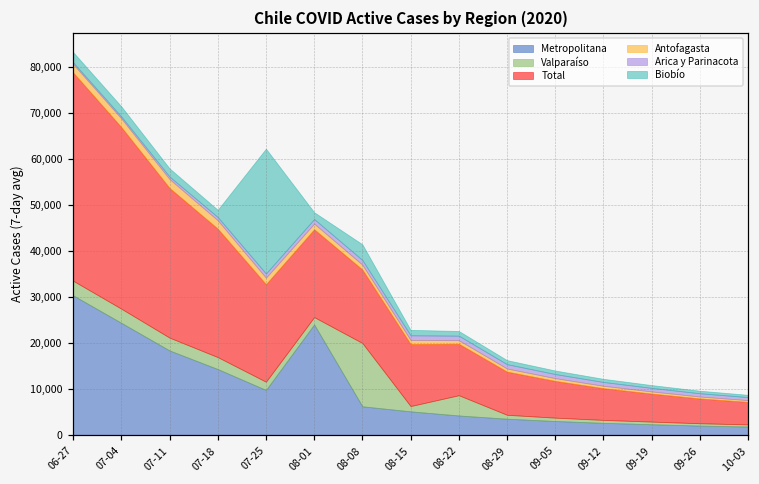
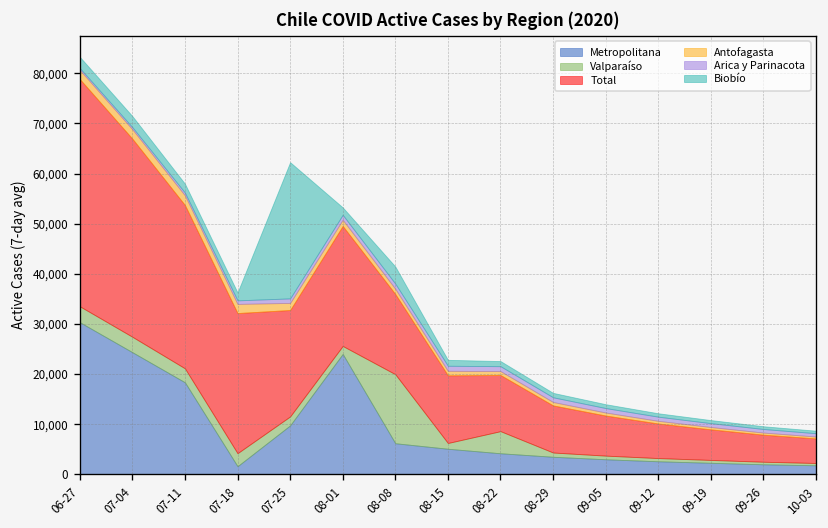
  {
    "Metropolitana": {
      "06-27": "30,000",
      "07-04": "24,000",
      "07-11": "18,000",
-     "07-18": "14,000",
+     "07-18": "2,000",
      "07-25": "10,000",
      "08-01": "24,000",
      "08-08": "6,000",
      "08-15": "5,000",
      "08-22": "4,000",
      "08-29": "4,000",
      "09-05": "3,000",
      "09-12": "3,000"
    },
    "Valparaíso": {
      "06-27": "3,000",
      "07-04": "3,000",
      "07-11": "3,000",
      "07-18": "3,000",
      "07-25": "2,000",
      "08-01": "2,000",
      "08-08": "14,000",
      "08-15": "1,000",
      "08-22": "4,000",
      "08-29": "1,000",
      "09-05": "1,000",
      "09-12": "1,000"
    },
    "Total": {
      "06-27": "45,000",
      "07-04": "40,000",
      "07-11": "33,000",
      "07-18": "28,000",
      "07-25": "21,000",
-     "08-01": "19,000",
+     "08-01": "24,000",
      "08-08": "16,000",
      "08-15": "14,000",
      "08-22": "11,000",
      "08-29": "9,000"
    },
    "Antofagasta": {
      "07-18": "2,000",
      "07-25": "1,000",
      "08-01": "1,000",
      "08-08": "1,000",
      "08-15": "1,000",
      "08-22": "1,000",
      "08-29": "1,000"
    },
    "Arica y Parinacota": {
      "07-18": "1,000",
      "07-25": "1,000",
      "08-01": "1,000",
      "08-08": "1,000",
      "08-15": "1,000",
      "08-22": "1,000",
      "08-29": "1,000",
      "09-05": "1,000",
      "09-12": "1,000"
    },
    "Biobío": {
      "06-27": "2,000",
      "07-04": "2,000",
      "07-11": "2,000",
      "07-18": "2,000",
      "07-25": "27,000",
      "08-01": "1,000",
      "08-08": "3,000",
      "08-15": "1,000",
      "08-22": "1,000",
      "08-29": "1,000",
      "09-05": "1,000",
      "09-12": "1,000"
    }
  }
